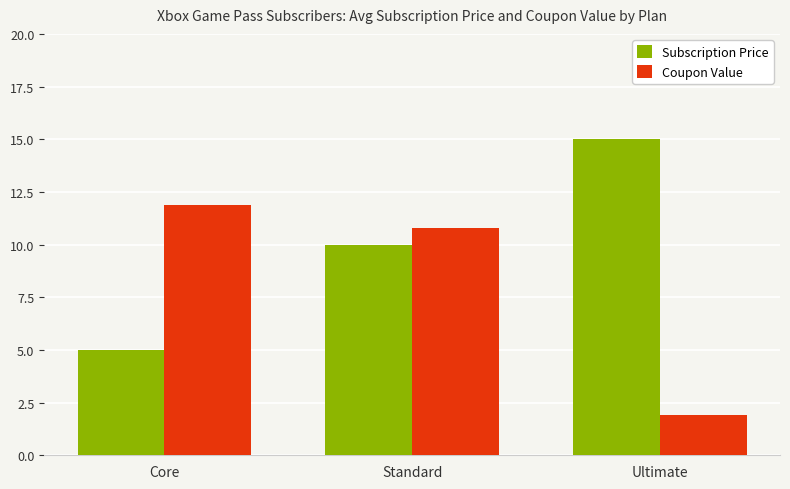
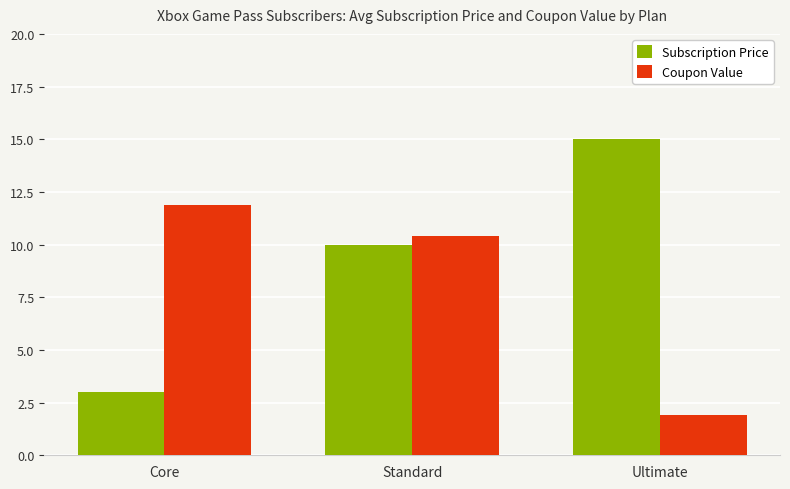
  {
    "Subscription Price": {
-     "Core": 5,
+     "Core": 3,
      "Standard": 10,
      "Ultimate": 15
    },
    "Coupon Value": {
      "Core": 11.9,
-     "Standard": 10.8,
+     "Standard": 10.4,
      "Ultimate": 1.9
    }
  }
